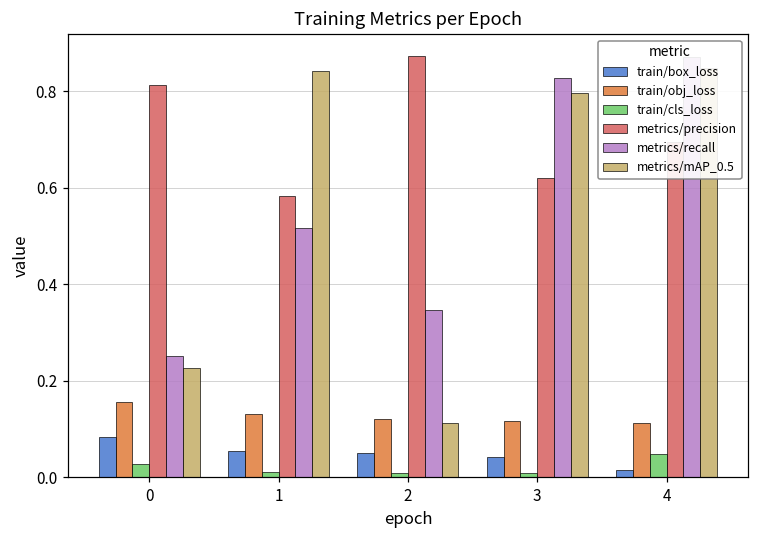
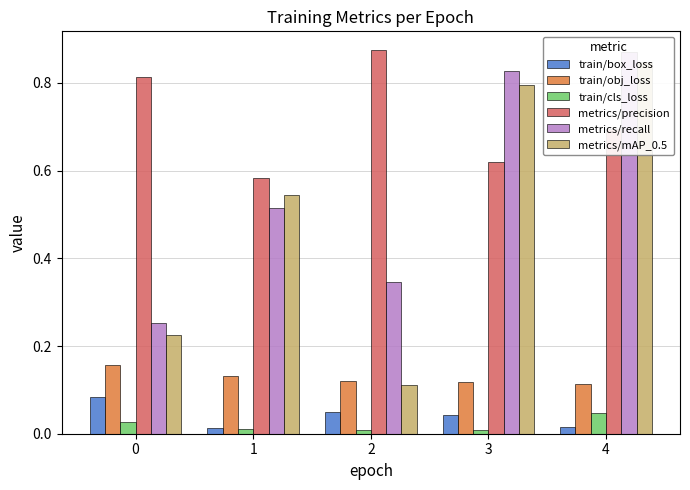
  {
    "train/box_loss": {
      "0": 0.08,
-     "1": 0.05,
+     "1": 0.01,
      "2": 0.05,
      "3": 0.04,
      "4": 0.01
    },
    "train/cls_loss": {
      "0": 0.03,
      "1": 0.01,
      "2": 0.01,
      "3": 0.01,
      "4": 0.05
    },
    "metrics/recall": {
      "0": 0.25,
      "1": 0.52,
      "2": 0.35,
      "3": 0.83
    },
    "metrics/mAP_0.5": {
      "0": 0.23,
-     "1": 0.84,
+     "1": 0.55,
      "2": 0.11,
      "3": 0.80
    }
  }
